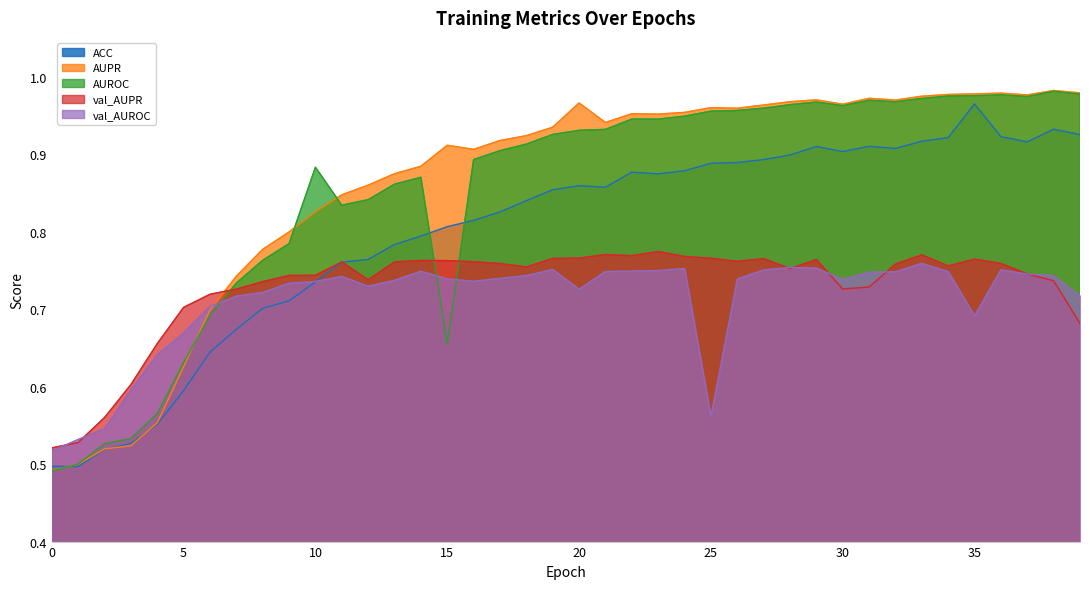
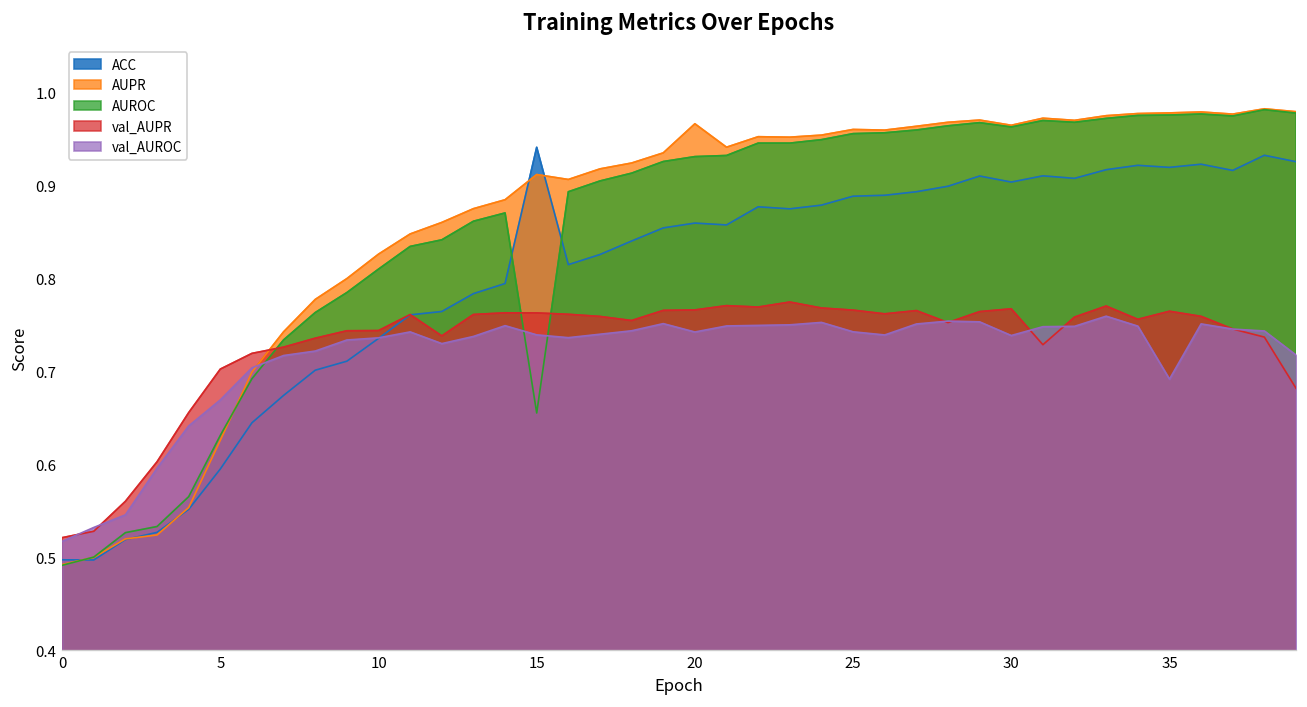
  {
    "ACC": {
      "0": 0.50,
      "5": 0.59,
-     "15": 0.81,
+     "15": 0.94,
      "20": 0.86,
      "25": 0.89,
      "30": 0.90,
-     "35": 0.96
+     "35": 0.92
    },
    "AUPR": {
      "5": 0.63,
      "10": 0.83,
      "15": 0.91,
      "20": 0.97,
      "25": 0.96
    },
    "AUROC": {
      "5": 0.63,
-     "10": 0.88,
+     "10": 0.81,
      "15": 0.66,
      "20": 0.93,
      "25": 0.96
    },
    "val_AUPR": {
      "0": 0.52,
      "5": 0.70,
      "10": 0.74,
      "15": 0.76,
      "20": 0.77,
      "25": 0.77,
-     "30": 0.73,
+     "30": 0.77,
      "35": 0.76
    },
    "val_AUROC": {
      "0": 0.52,
      "5": 0.67,
      "15": 0.74,
-     "20": 0.73,
-     "25": 0.56,
+     "20": 0.74,
+     "25": 0.74,
      "30": 0.74,
      "35": 0.69
    }
  }
